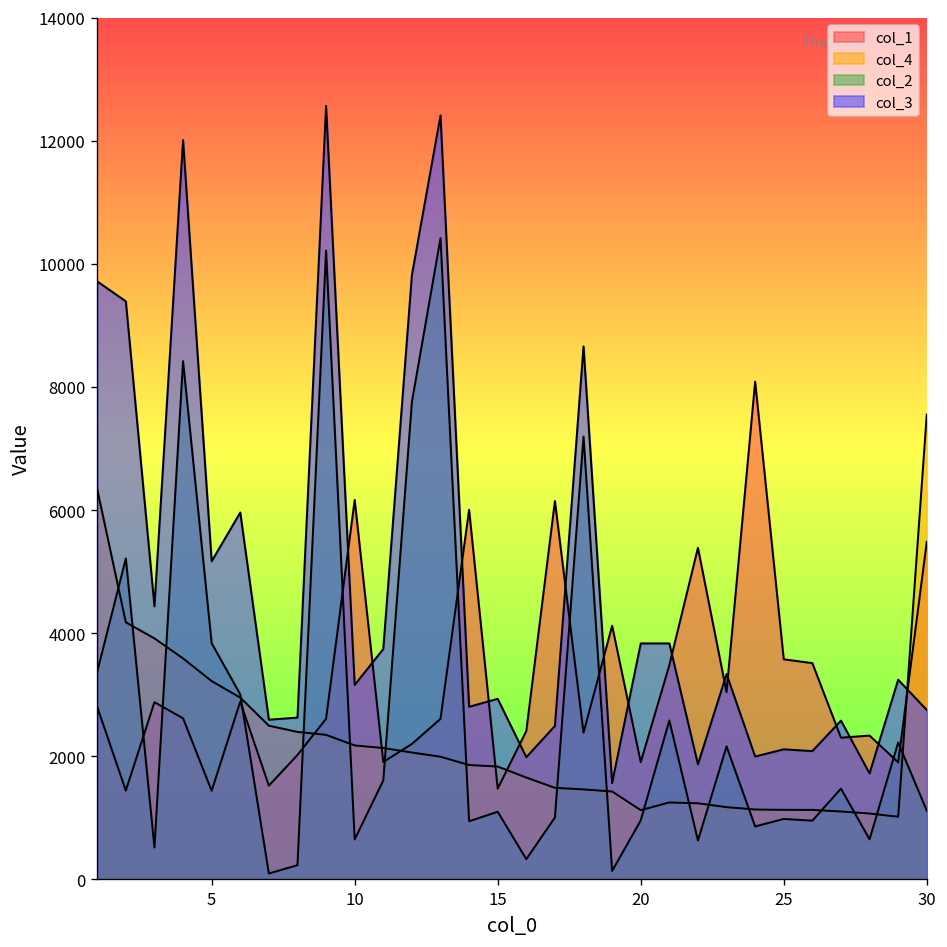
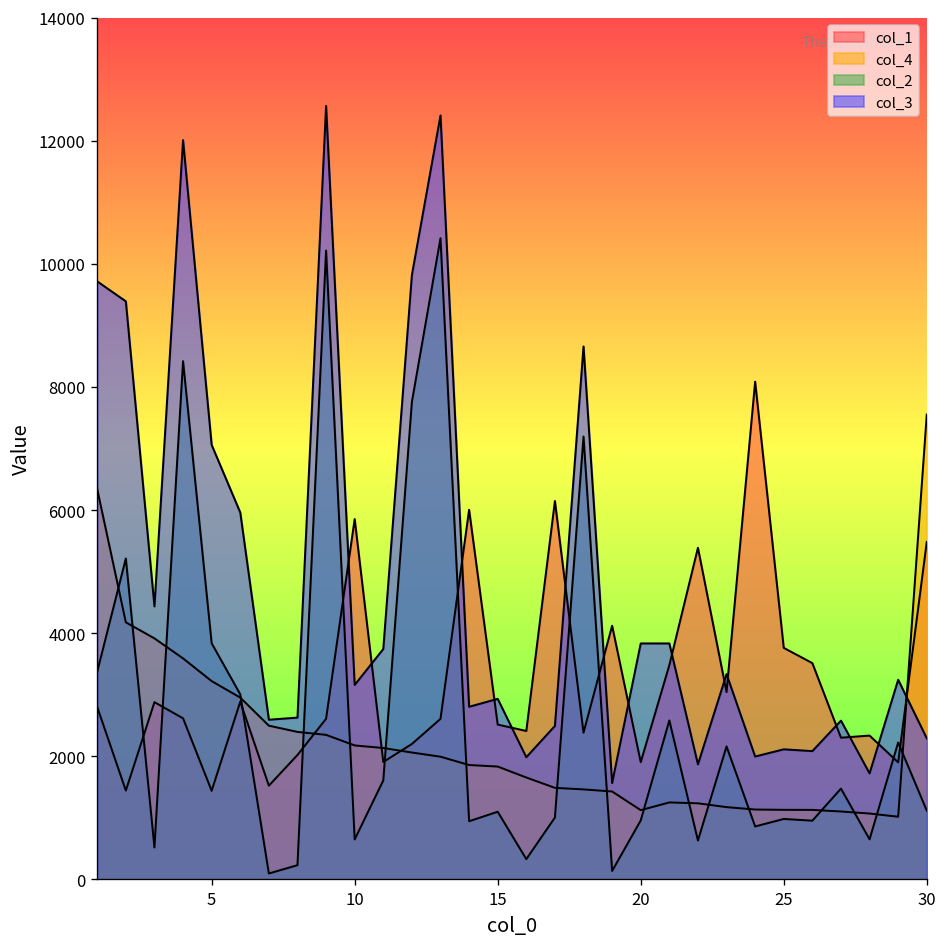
  {
    "col_1": {
      "5": 1400,
-     "10": 6200,
-     "15": 1500,
+     "10": 5900,
+     "15": 2500,
      "20": 1900,
-     "25": 3600,
+     "25": 3800,
      "30": 5500
    },
    "col_4": {
      "5": 3200,
      "10": 2200,
      "15": 1800,
      "20": 1100,
      "25": 1100,
      "30": 7600
    },
    "col_2": {
      "5": 3800,
      "10": 700,
      "15": 1100,
      "20": 1000,
      "25": 1000,
      "30": 1100
    },
    "col_3": {
-     "5": 5200,
+     "5": 7100,
      "10": 3200,
      "15": 2900,
      "20": 3800,
      "25": 2100,
-     "30": 2800
+     "30": 2300
    }
  }
